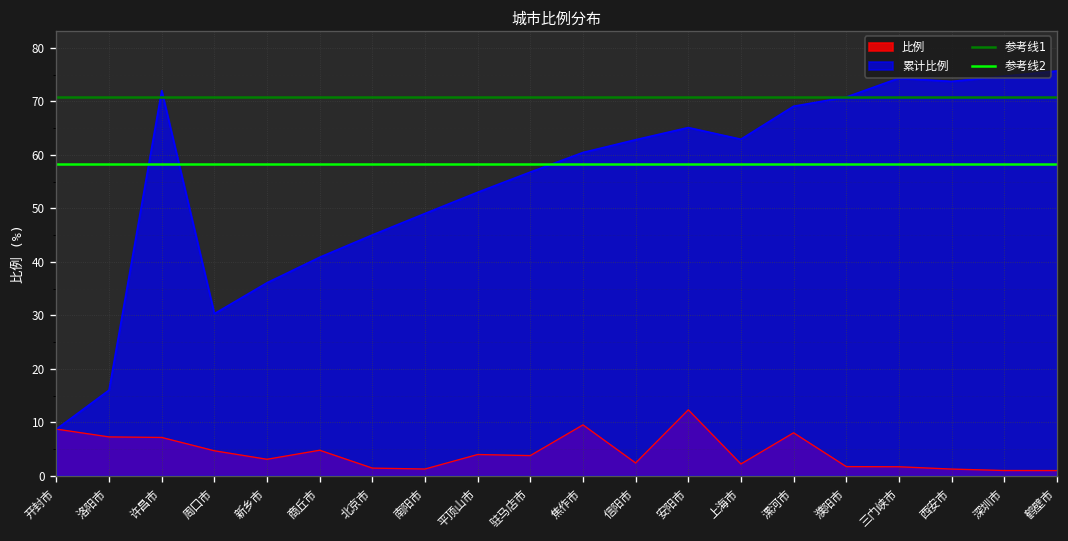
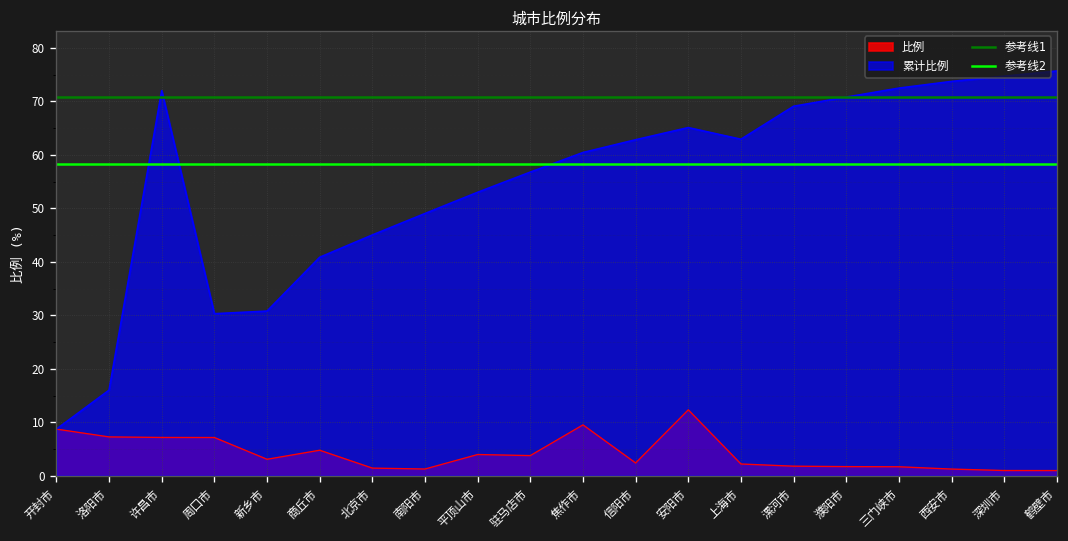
  {
    "比例": {
      "洛阳市": 7,
      "许昌市": 7,
-     "周口市": 5,
+     "周口市": 7,
      "新乡市": 3,
      "商丘市": 5,
      "北京市": 1,
      "南阳市": 1,
      "平顶山市": 4,
      "驻马店市": 4,
      "焦作市": 10,
      "信阳市": 2,
      "安阳市": 12,
      "上海市": 2,
-     "漯河市": 8,
+     "漯河市": 2,
      "濮阳市": 2,
      "三门峡市": 2,
      "西安市": 1,
      "深圳市": 1,
      "鹤壁市": 1
    },
    "累计比例": {
      "洛阳市": 16,
      "许昌市": 72,
      "周口市": 30,
-     "新乡市": 36,
+     "新乡市": 31,
      "商丘市": 41,
      "北京市": 45,
      "南阳市": 49,
      "平顶山市": 53,
      "驻马店市": 57,
      "焦作市": 60,
      "信阳市": 63,
      "安阳市": 65,
      "上海市": 63,
      "漯河市": 69,
      "濮阳市": 71,
-     "三门峡市": 74,
+     "三门峡市": 72,
      "西安市": 74,
      "深圳市": 75,
      "鹤壁市": 76
    }
  }
